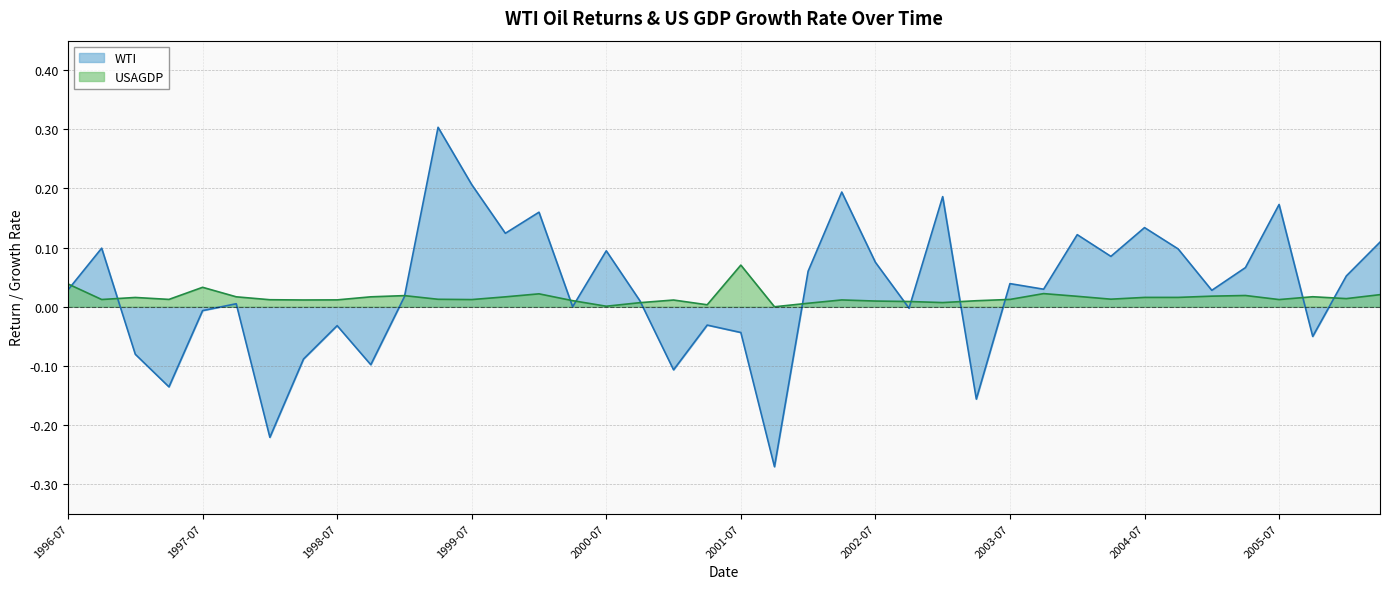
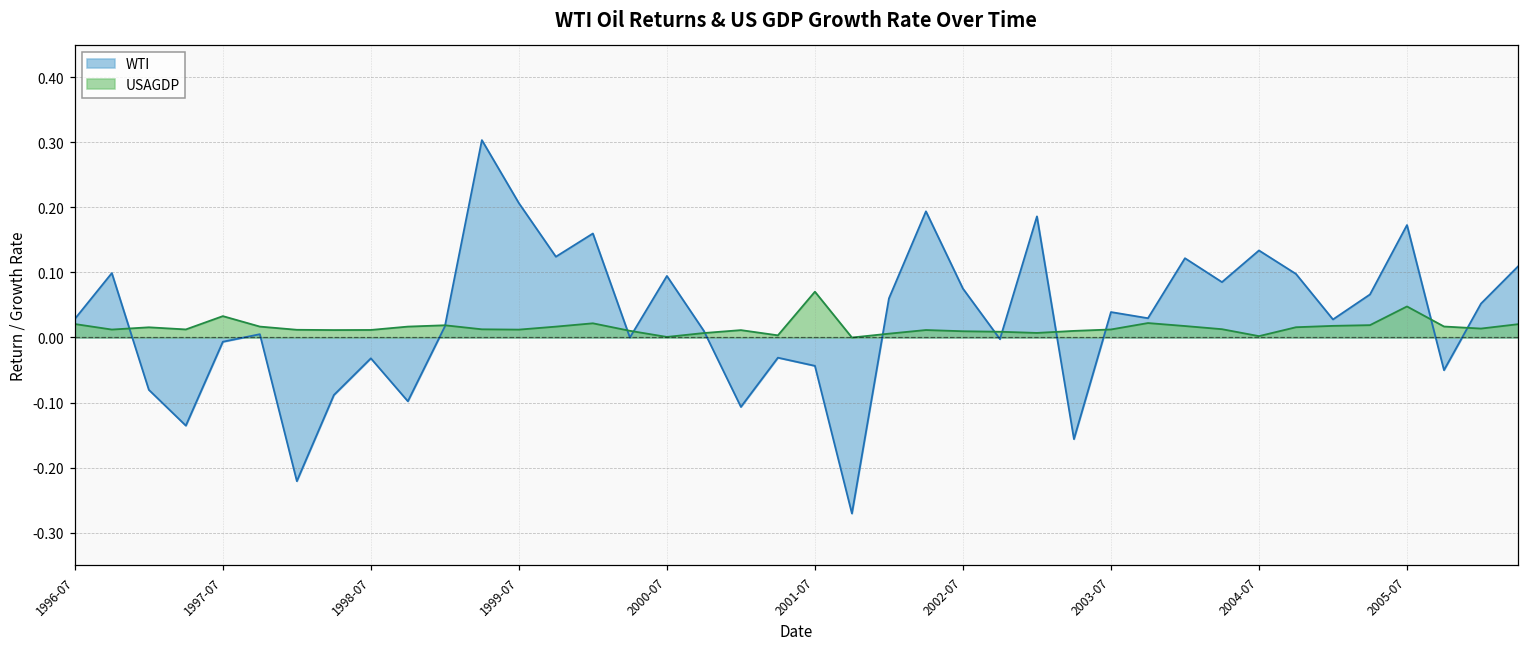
  {
    "USAGDP": {
-     "1996-07": 0.04,
+     "1996-07": 0.02,
      "1997-07": 0.03,
      "1998-07": 0.01,
      "1999-07": 0.01,
      "2000-07": 0.00,
      "2001-07": 0.07,
      "2002-07": 0.01,
      "2003-07": 0.01,
-     "2004-07": 0.02,
-     "2005-07": 0.01
+     "2004-07": 0.00,
+     "2005-07": 0.05
    }
  }
